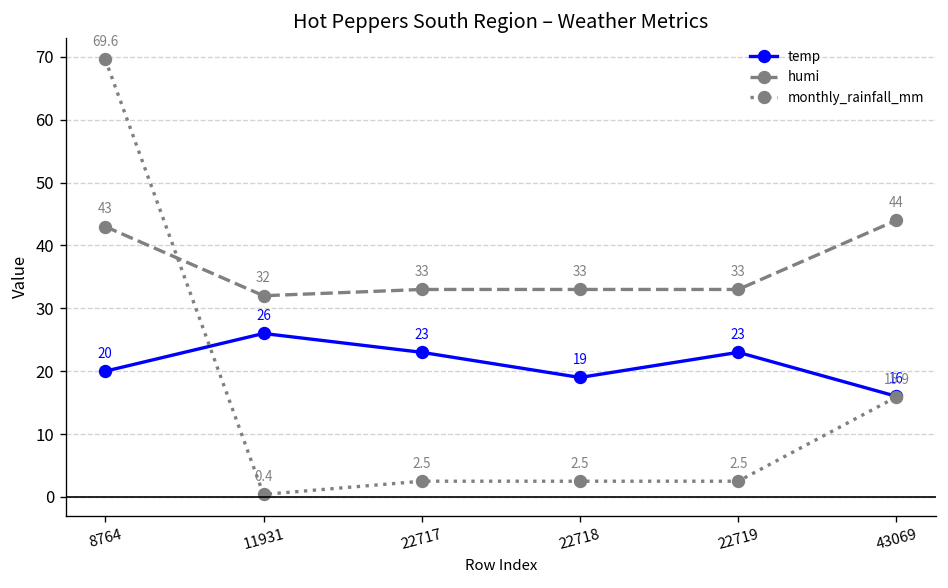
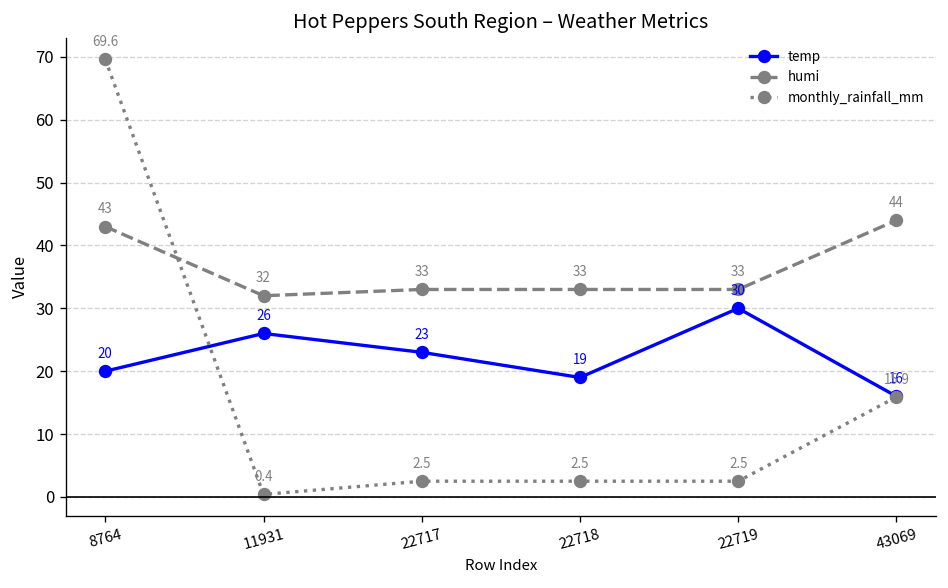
  {
    "temp": {
      "8764": 20,
      "11931": 26,
      "22717": 23,
      "22718": 19,
-     "22719": 23
+     "22719": 30
    }
  }
